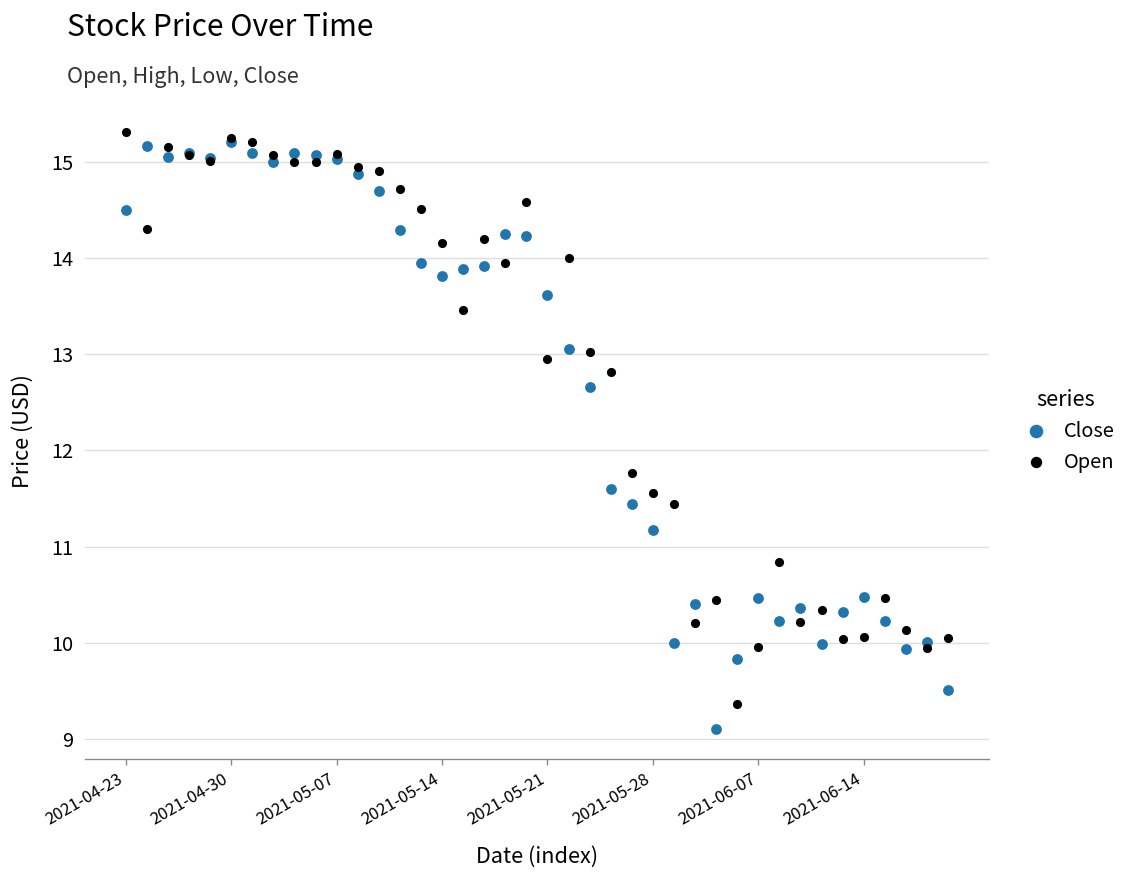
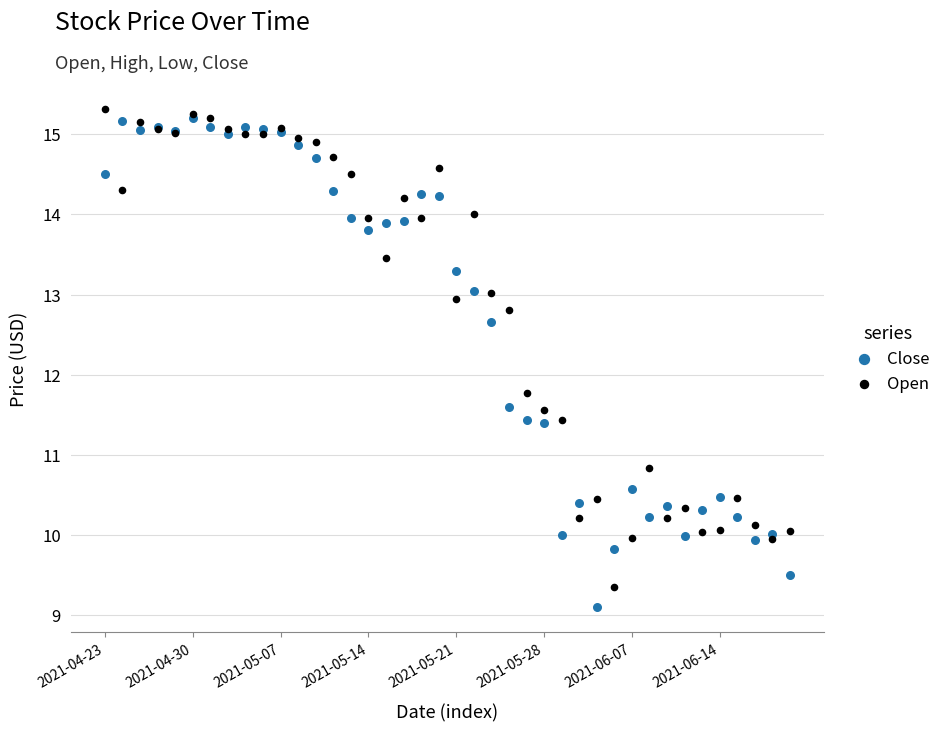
  {
    "Close": {
-     "2021-05-21": 13.6,
-     "2021-05-28": 11.2,
-     "2021-06-07": 10.5
+     "2021-05-21": 13.3,
+     "2021-05-28": 11.4,
+     "2021-06-07": 10.6
    },
    "Open": {
-     "2021-05-14": 14.2
+     "2021-05-14": 14.0
    }
  }
